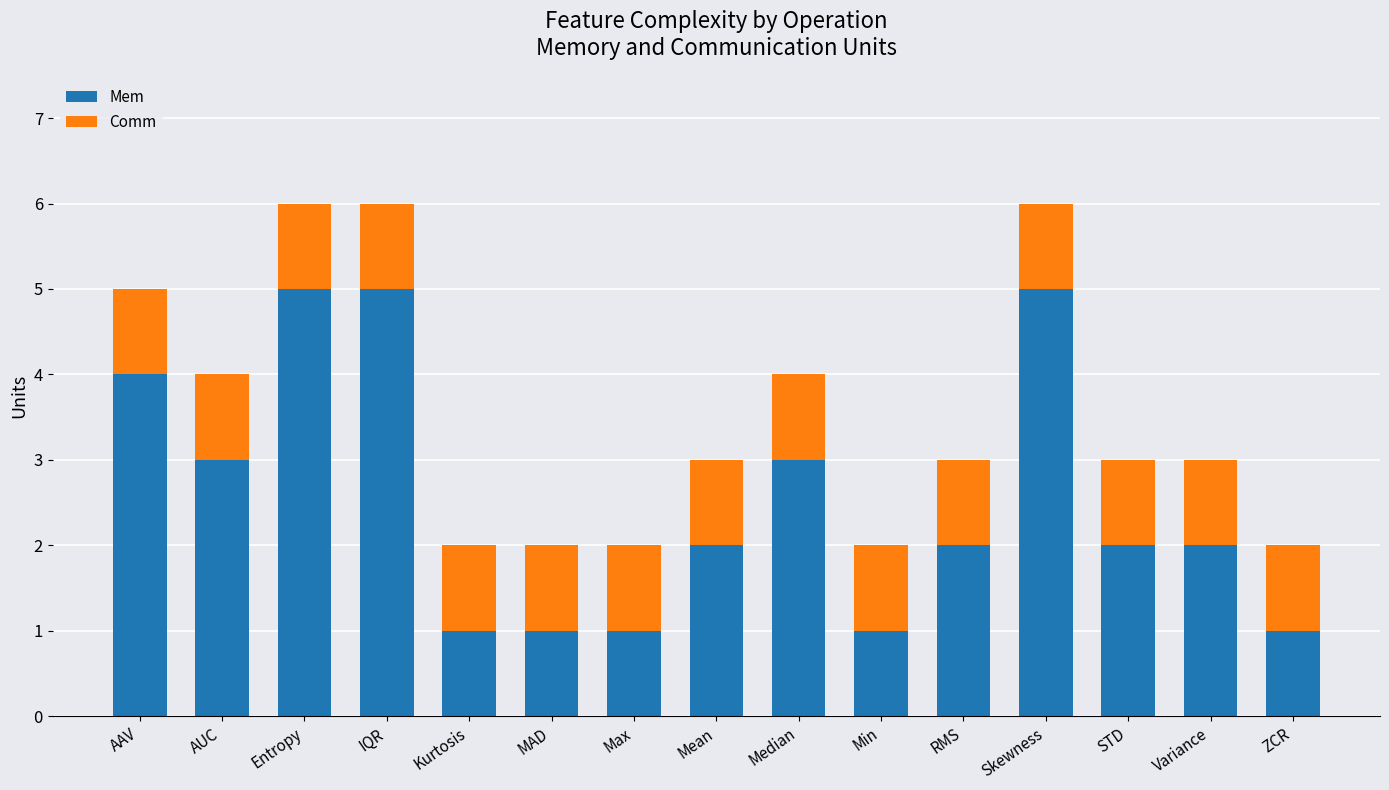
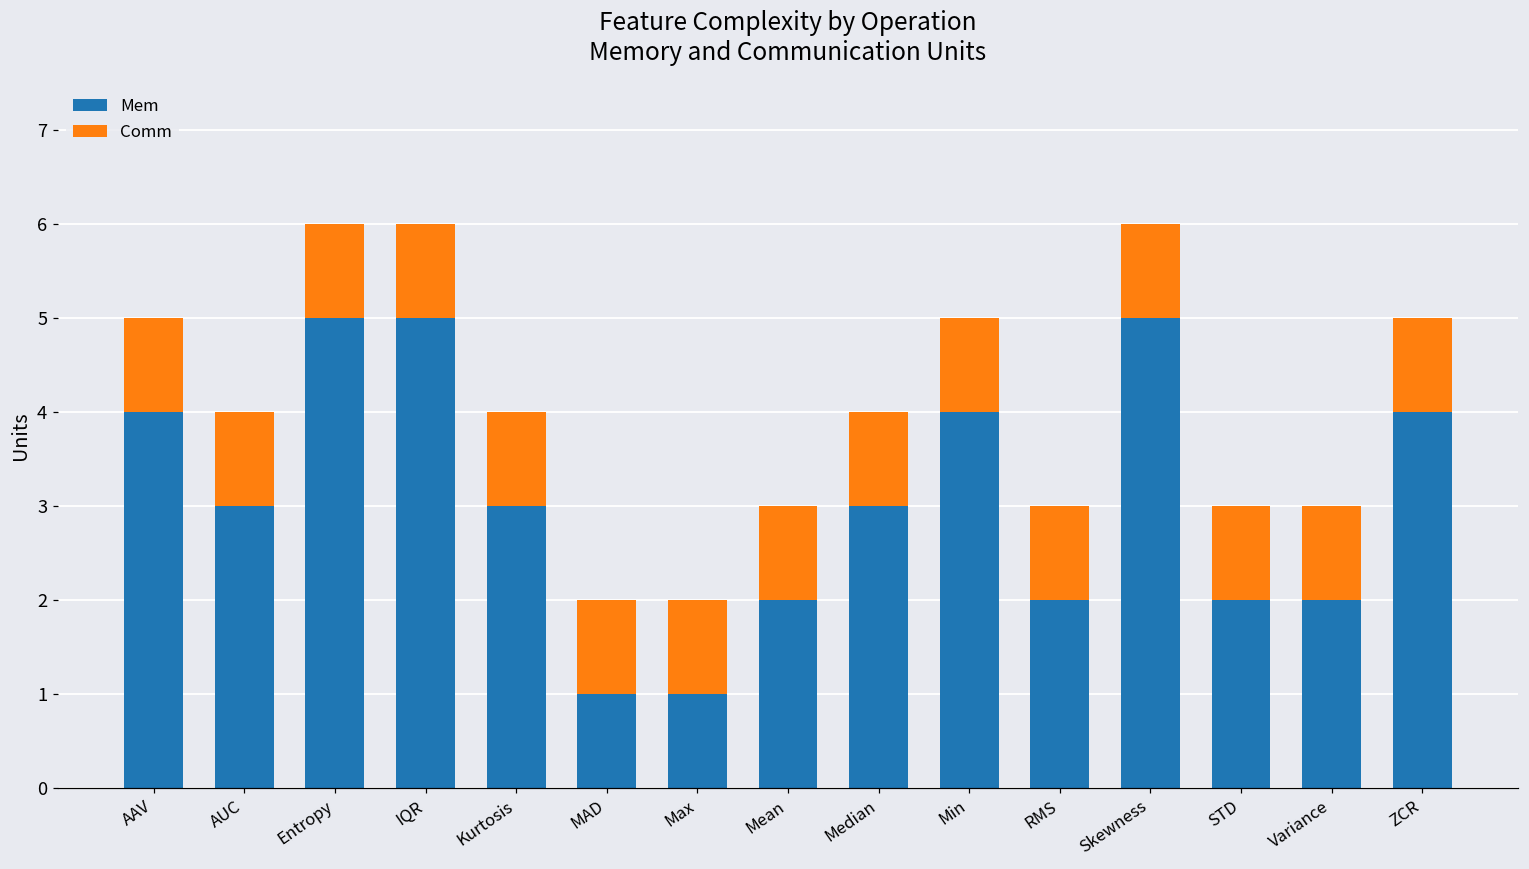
  {
    "Mem": {
      "AAV": 4,
      "AUC": 3,
      "Entropy": 5,
      "IQR": 5,
-     "Kurtosis": 1,
+     "Kurtosis": 3,
      "MAD": 1,
      "Max": 1,
      "Mean": 2,
      "Median": 3,
-     "Min": 1,
+     "Min": 4,
      "RMS": 2,
      "Skewness": 5,
      "STD": 2,
      "Variance": 2,
-     "ZCR": 1
+     "ZCR": 4
    },
    "Comm": {
      "AAV": 1,
      "AUC": 1,
      "Entropy": 1,
      "IQR": 1,
      "Kurtosis": 1,
      "MAD": 1,
      "Max": 1,
      "Mean": 1,
      "Median": 1,
      "Min": 1,
      "RMS": 1,
      "Skewness": 1,
      "STD": 1,
      "Variance": 1,
      "ZCR": 1
    }
  }
